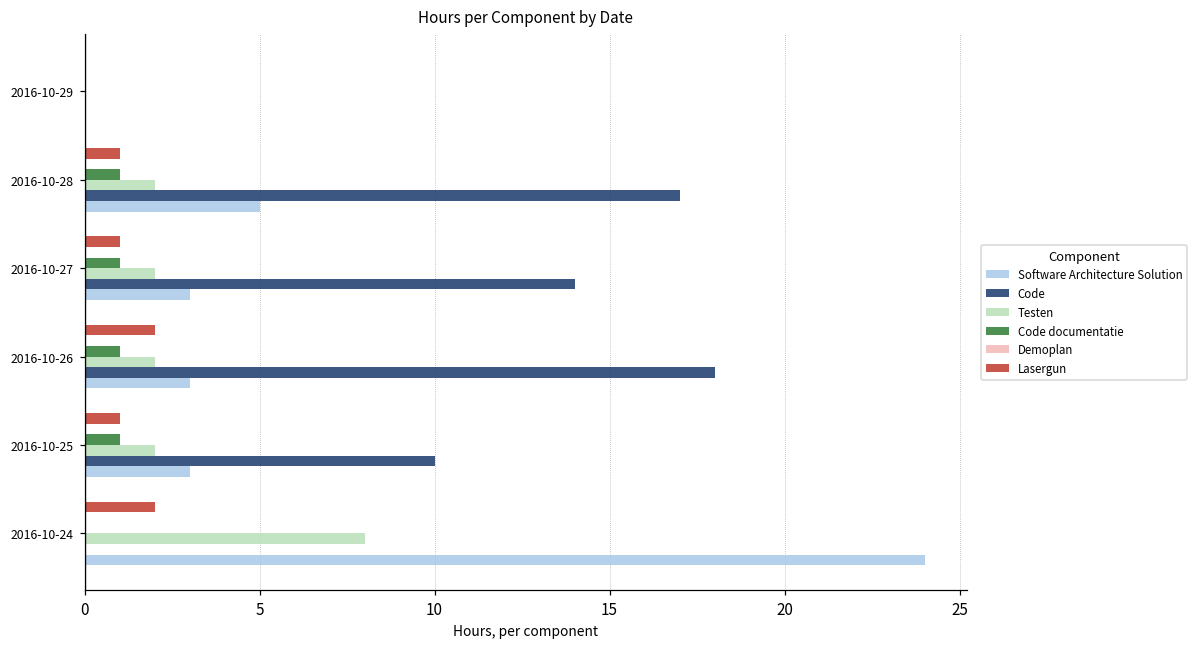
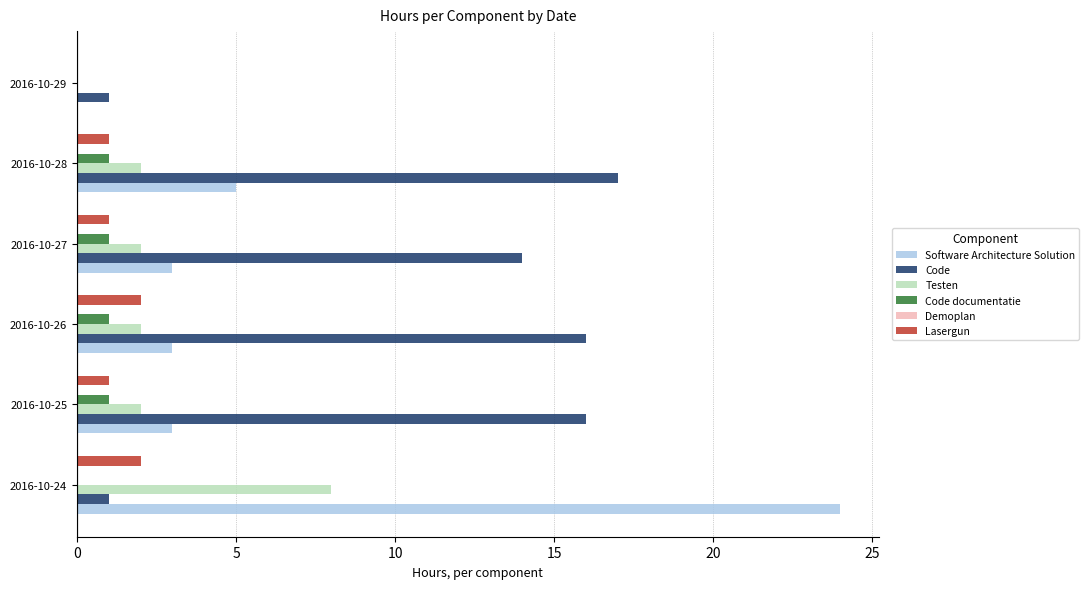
  {
    "Code": {
-     "2016-10-29": 0,
+     "2016-10-29": 1,
      "2016-10-28": 17,
      "2016-10-27": 14,
-     "2016-10-26": 18,
-     "2016-10-25": 10,
-     "2016-10-24": 0
+     "2016-10-26": 16,
+     "2016-10-25": 16,
+     "2016-10-24": 1
    },
    "Code documentatie": {
      "2016-10-29": 0,
      "2016-10-28": 1,
      "2016-10-27": 1,
      "2016-10-26": 1,
      "2016-10-25": 1,
      "2016-10-24": 0
    },
    "Demoplan": {
      "2016-10-29": 0,
      "2016-10-28": 0,
      "2016-10-27": 0,
      "2016-10-26": 0,
      "2016-10-25": 0,
      "2016-10-24": 0
    },
    "Lasergun": {
      "2016-10-29": 0,
      "2016-10-28": 1,
      "2016-10-27": 1,
      "2016-10-26": 2,
      "2016-10-25": 1,
      "2016-10-24": 2
    }
  }
